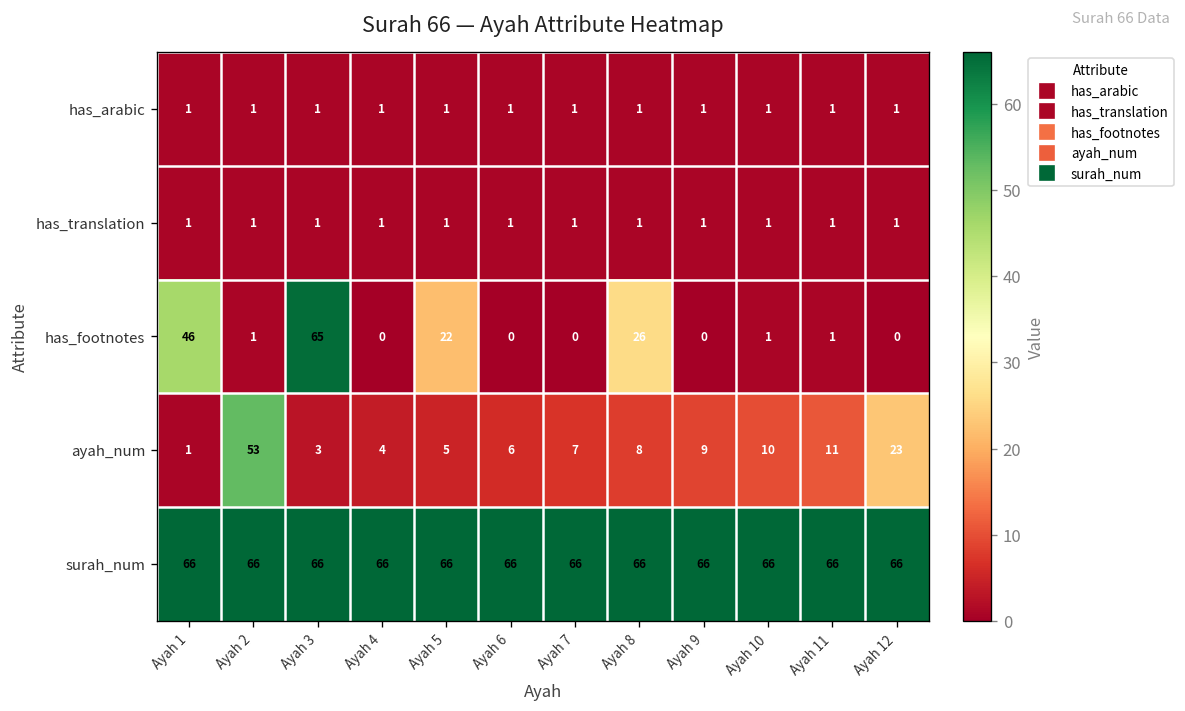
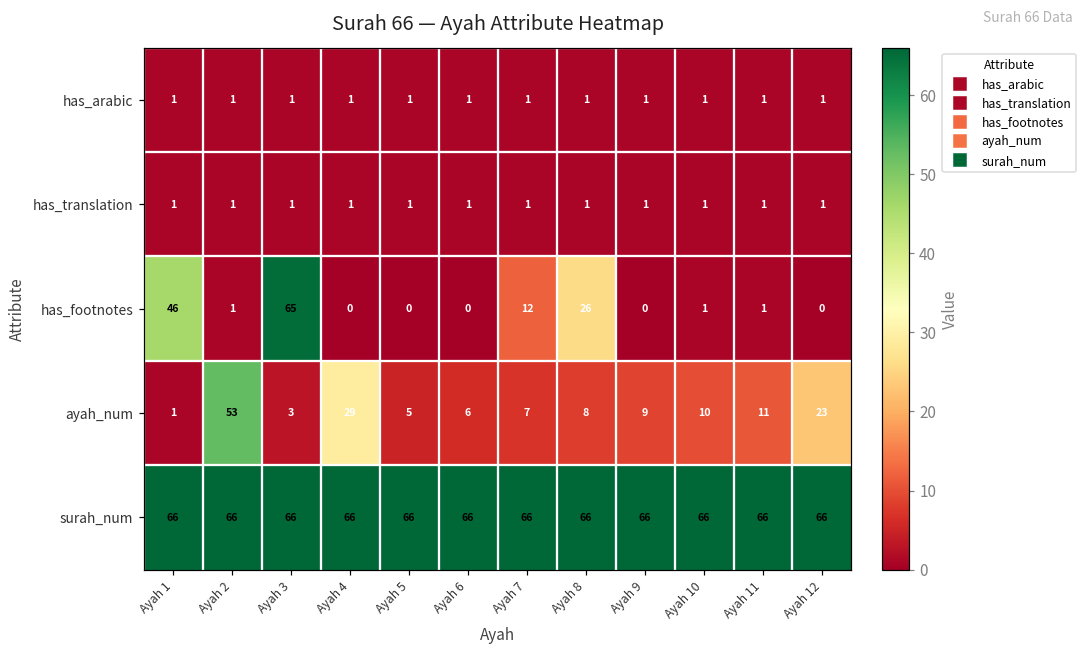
  {
    "has_arabic": {
      "Ayah 1": 1,
      "Ayah 2": 1,
      "Ayah 3": 1,
      "Ayah 4": 1,
      "Ayah 5": 1,
      "Ayah 6": 1,
      "Ayah 7": 1,
      "Ayah 8": 1,
      "Ayah 9": 1,
      "Ayah 10": 1,
      "Ayah 11": 1,
      "Ayah 12": 1
    },
    "has_translation": {
      "Ayah 1": 1,
      "Ayah 2": 1,
      "Ayah 3": 1,
      "Ayah 4": 1,
      "Ayah 5": 1,
      "Ayah 6": 1,
      "Ayah 7": 1,
      "Ayah 8": 1,
      "Ayah 9": 1,
      "Ayah 10": 1,
      "Ayah 11": 1,
      "Ayah 12": 1
    },
    "has_footnotes": {
      "Ayah 1": 46,
      "Ayah 2": 1,
      "Ayah 3": 65,
      "Ayah 4": 0,
-     "Ayah 5": 22,
+     "Ayah 5": 0,
      "Ayah 6": 0,
-     "Ayah 7": 0,
+     "Ayah 7": 12,
      "Ayah 8": 26,
      "Ayah 9": 0,
      "Ayah 10": 1,
      "Ayah 11": 1,
      "Ayah 12": 0
    },
    "ayah_num": {
      "Ayah 1": 1,
      "Ayah 2": 53,
      "Ayah 3": 3,
-     "Ayah 4": 4,
+     "Ayah 4": 29,
      "Ayah 5": 5,
      "Ayah 6": 6,
      "Ayah 7": 7,
      "Ayah 8": 8,
      "Ayah 9": 9,
      "Ayah 10": 10,
      "Ayah 11": 11,
      "Ayah 12": 23
    },
    "surah_num": {
      "Ayah 1": 66,
      "Ayah 2": 66,
      "Ayah 3": 66,
      "Ayah 4": 66,
      "Ayah 5": 66,
      "Ayah 6": 66,
      "Ayah 7": 66,
      "Ayah 8": 66,
      "Ayah 9": 66,
      "Ayah 10": 66,
      "Ayah 11": 66,
      "Ayah 12": 66
    }
  }
